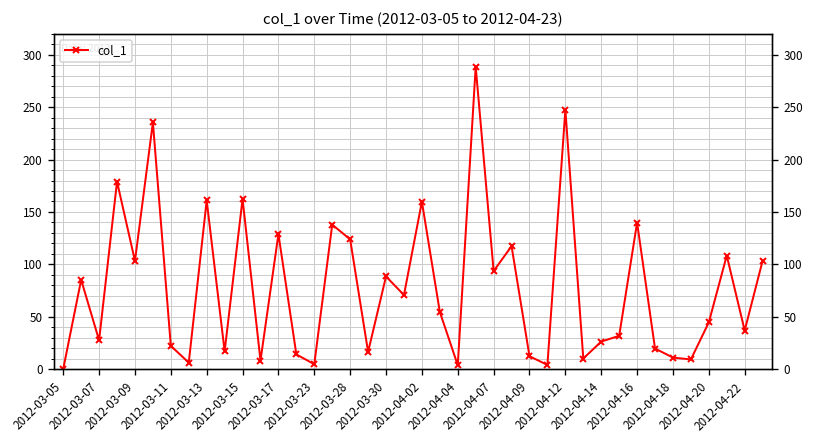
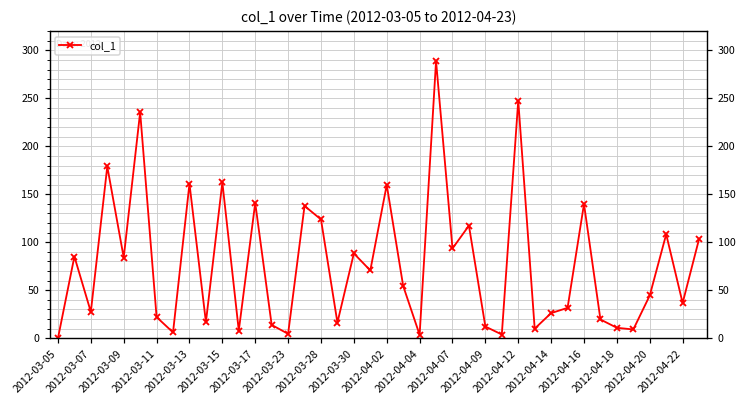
  {
    "2012-03-05": 0,
    "2012-03-07": 30,
-   "2012-03-09": 100,
+   "2012-03-09": 80,
    "2012-03-11": 20,
    "2012-03-13": 160,
    "2012-03-15": 160,
-   "2012-03-17": 130,
+   "2012-03-17": 140,
    "2012-03-23": 0,
    "2012-03-28": 120,
    "2012-03-30": 90,
    "2012-04-02": 160,
    "2012-04-04": 0,
    "2012-04-07": 90,
    "2012-04-09": 10,
    "2012-04-12": 250,
    "2012-04-14": 30,
    "2012-04-16": 140,
    "2012-04-18": 10,
    "2012-04-20": 40,
    "2012-04-22": 40
  }
